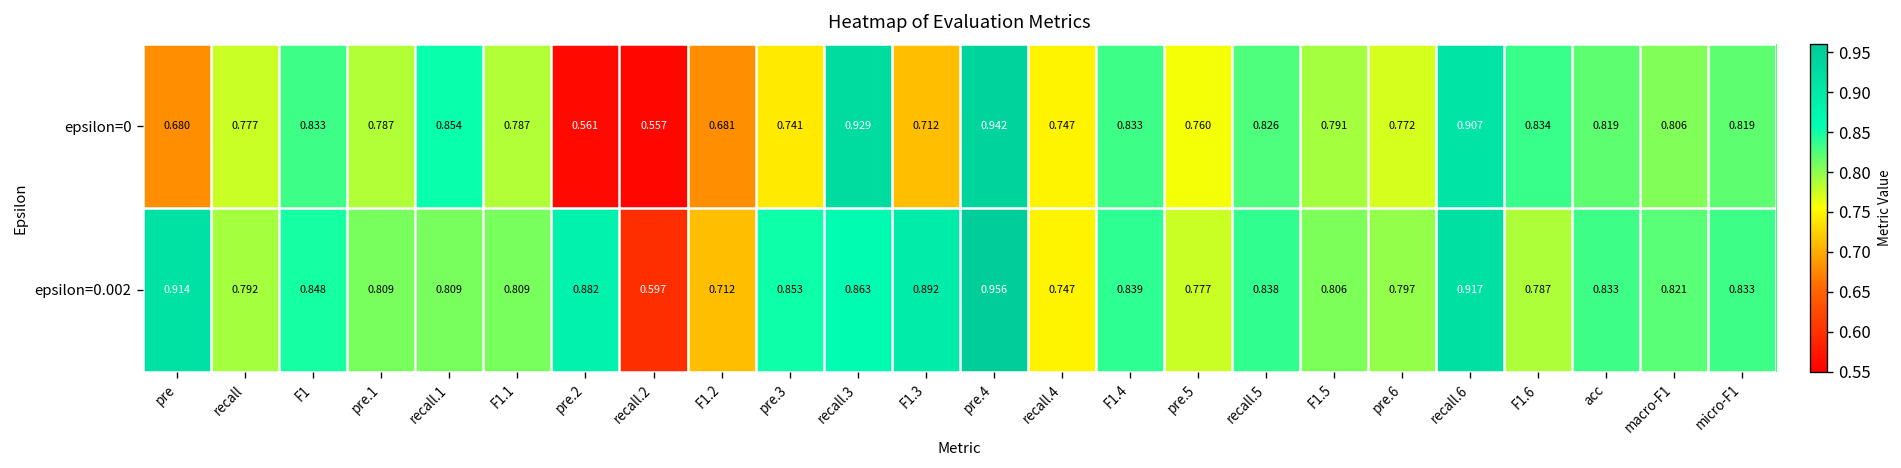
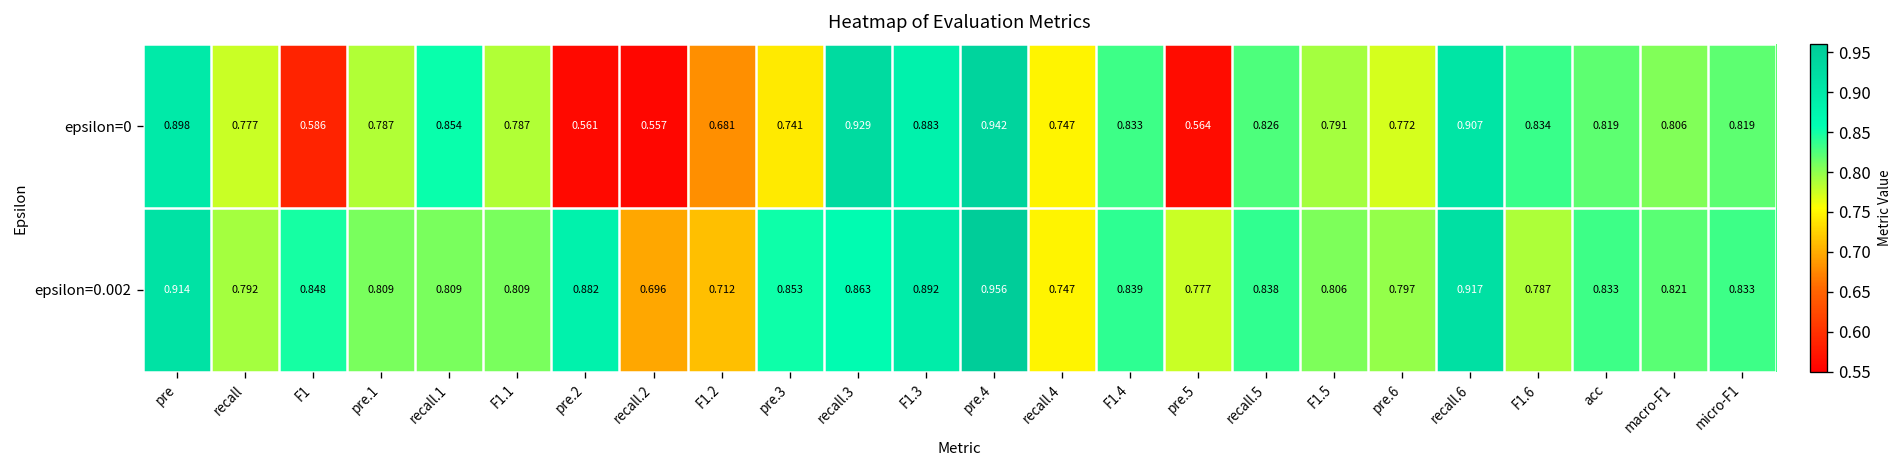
  {
    "epsilon=0": {
-     "pre": 0.680,
+     "pre": 0.898,
      "recall": 0.777,
-     "F1": 0.833,
+     "F1": 0.586,
      "pre.1": 0.787,
      "recall.1": 0.854,
      "F1.1": 0.787,
      "pre.2": 0.561,
      "recall.2": 0.557,
      "F1.2": 0.681,
      "pre.3": 0.741,
      "recall.3": 0.929,
-     "F1.3": 0.712,
+     "F1.3": 0.883,
      "pre.4": 0.942,
      "recall.4": 0.747,
      "F1.4": 0.833,
-     "pre.5": 0.760,
+     "pre.5": 0.564,
      "recall.5": 0.826,
      "F1.5": 0.791,
      "pre.6": 0.772,
      "recall.6": 0.907,
      "F1.6": 0.834,
      "acc": 0.819,
      "macro-F1": 0.806,
      "micro-F1": 0.819
    },
    "epsilon=0.002": {
      "pre": 0.914,
      "recall": 0.792,
      "F1": 0.848,
      "pre.1": 0.809,
      "recall.1": 0.809,
      "F1.1": 0.809,
      "pre.2": 0.882,
-     "recall.2": 0.597,
+     "recall.2": 0.696,
      "F1.2": 0.712,
      "pre.3": 0.853,
      "recall.3": 0.863,
      "F1.3": 0.892,
      "pre.4": 0.956,
      "recall.4": 0.747,
      "F1.4": 0.839,
      "pre.5": 0.777,
      "recall.5": 0.838,
      "F1.5": 0.806,
      "pre.6": 0.797,
      "recall.6": 0.917,
      "F1.6": 0.787,
      "acc": 0.833,
      "macro-F1": 0.821,
      "micro-F1": 0.833
    }
  }
